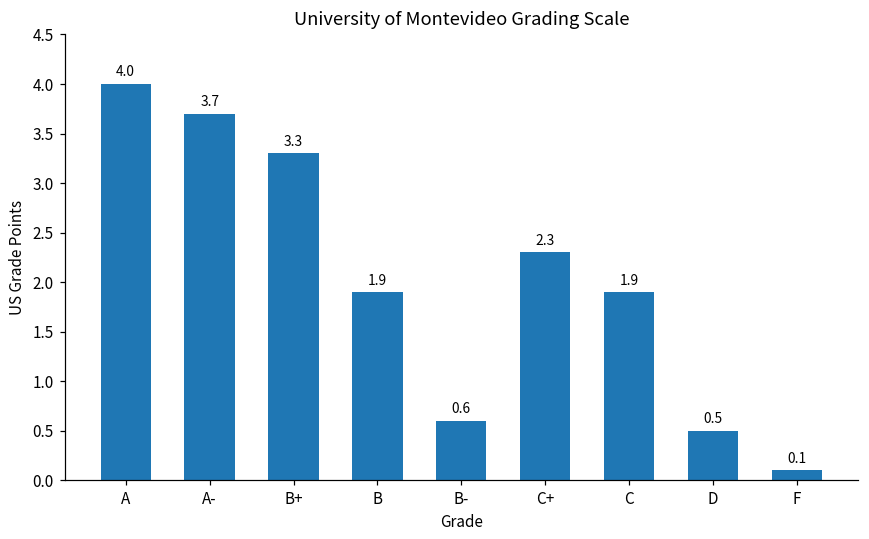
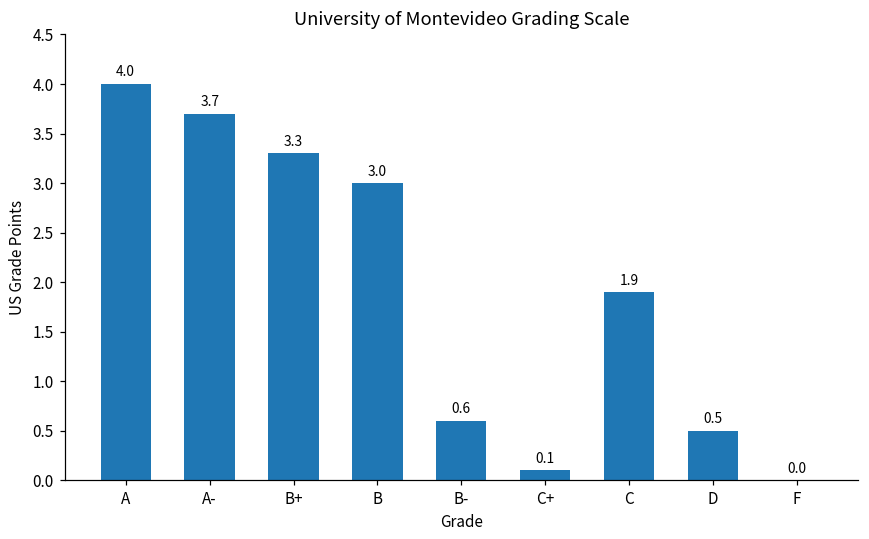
  {
    "A": 4.0,
    "A-": 3.7,
    "B+": 3.3,
-   "B": 1.9,
+   "B": 3.0,
    "B-": 0.6,
-   "C+": 2.3,
+   "C+": 0.1,
    "C": 1.9,
    "D": 0.5,
-   "F": 0.1
+   "F": 0.0
  }
